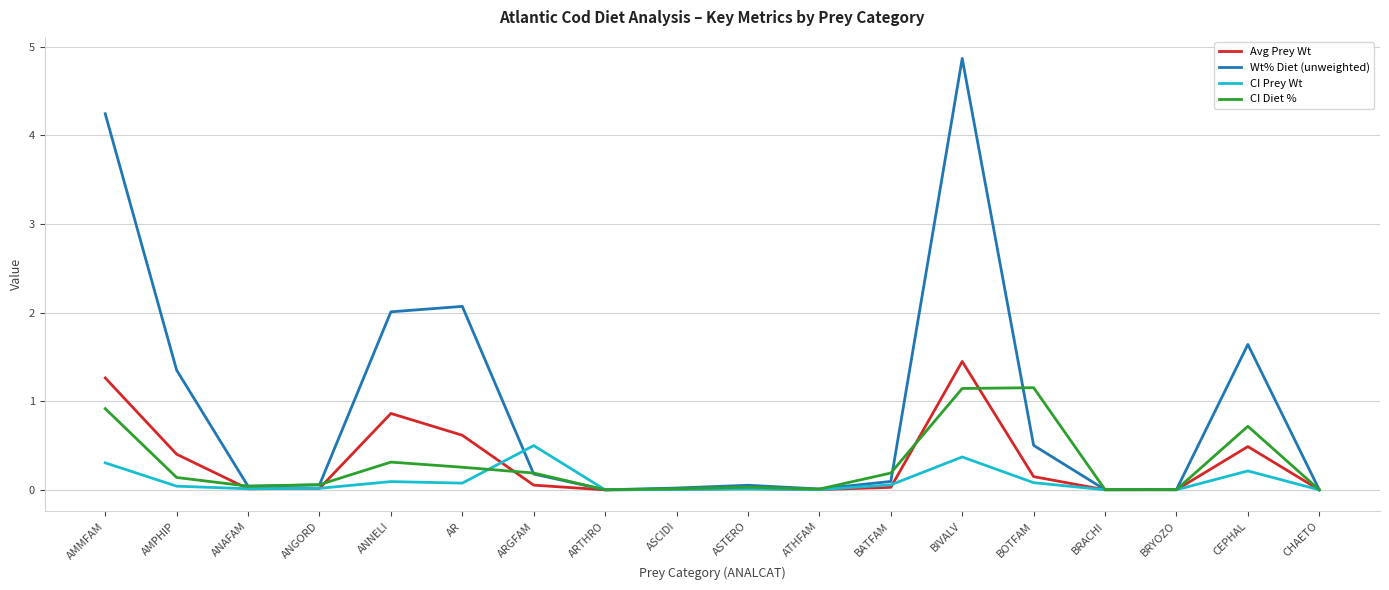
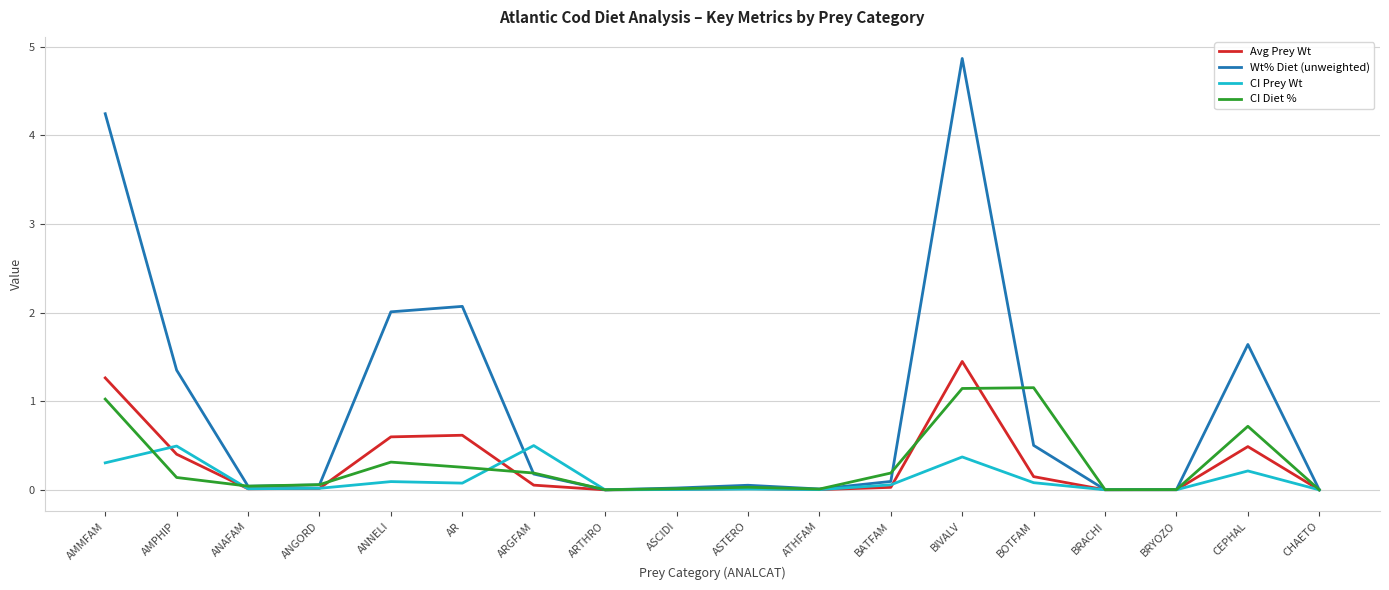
  {
    "Avg Prey Wt": {
      "AMMFAM": 1.3,
      "AMPHIP": 0.4,
-     "ANNELI": 0.9,
+     "ANNELI": 0.6,
      "AR": 0.6,
      "ARGFAM": 0.1,
      "BATFAM": 0.0,
      "BIVALV": 1.4,
      "BOTFAM": 0.1,
      "CEPHAL": 0.5
    },
    "Wt% Diet (unweighted)": {
      "AMMFAM": 4.2,
      "AMPHIP": 1.3,
      "ANNELI": 2.0,
      "AR": 2.1,
      "BATFAM": 0.1,
      "BIVALV": 4.9,
      "BOTFAM": 0.5,
      "CEPHAL": 1.6
    },
    "CI Prey Wt": {
      "AMMFAM": 0.3,
-     "AMPHIP": 0.0,
+     "AMPHIP": 0.5,
      "ANNELI": 0.1,
      "AR": 0.1,
      "ARGFAM": 0.5,
      "BATFAM": 0.1,
      "BIVALV": 0.4,
      "BOTFAM": 0.1,
      "CEPHAL": 0.2
    },
    "CI Diet %": {
-     "AMMFAM": 0.9,
+     "AMMFAM": 1.0,
      "AMPHIP": 0.1,
      "ANNELI": 0.3,
      "AR": 0.3,
      "BATFAM": 0.2,
      "BIVALV": 1.1,
      "BOTFAM": 1.2,
      "CEPHAL": 0.7
    }
  }
